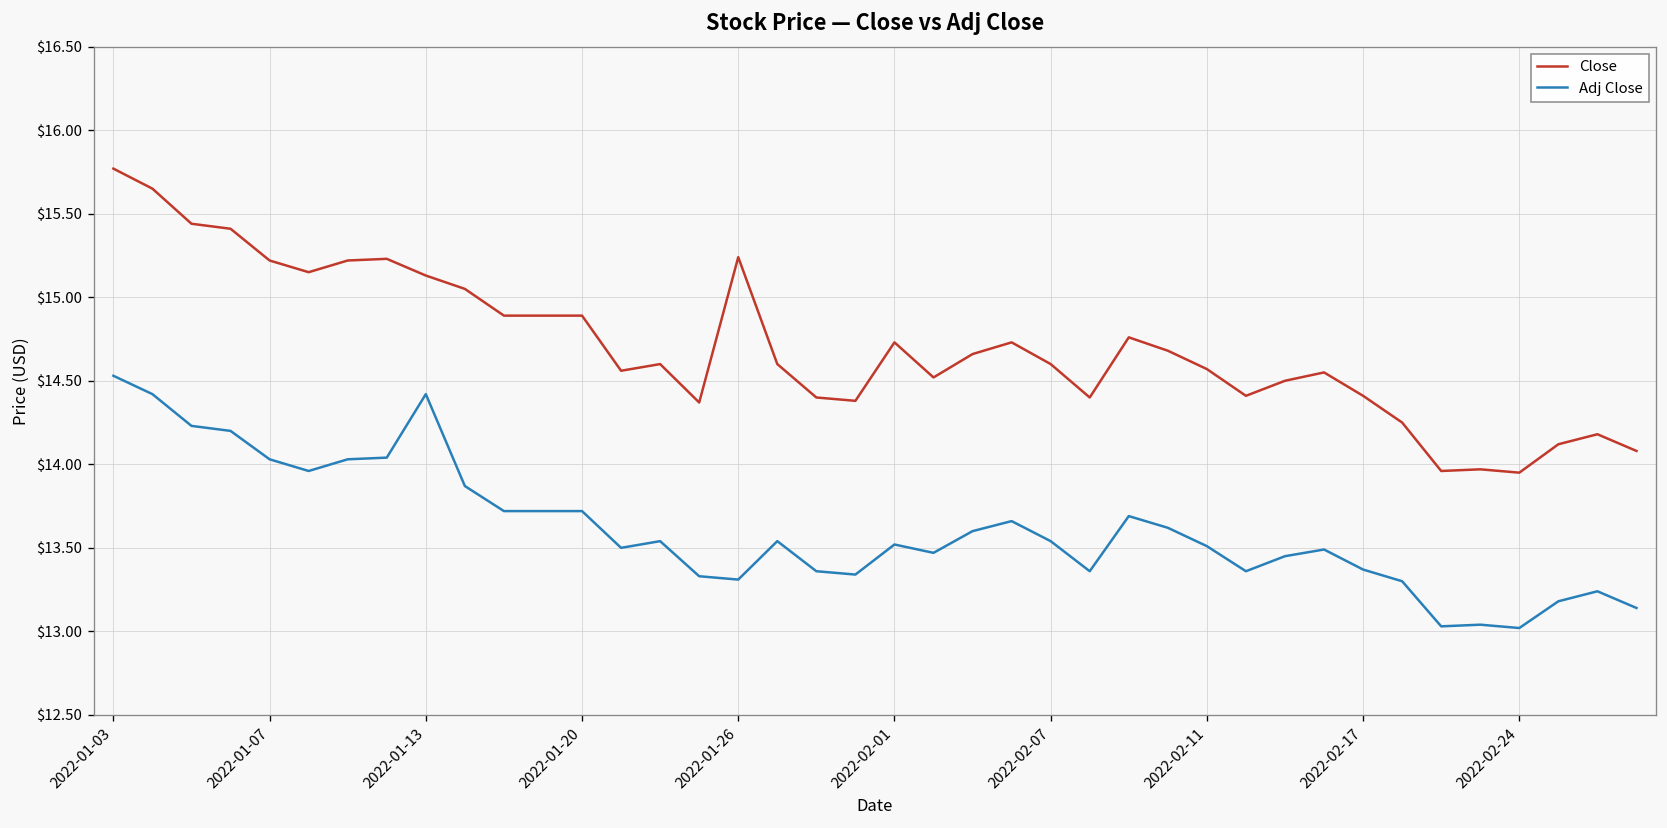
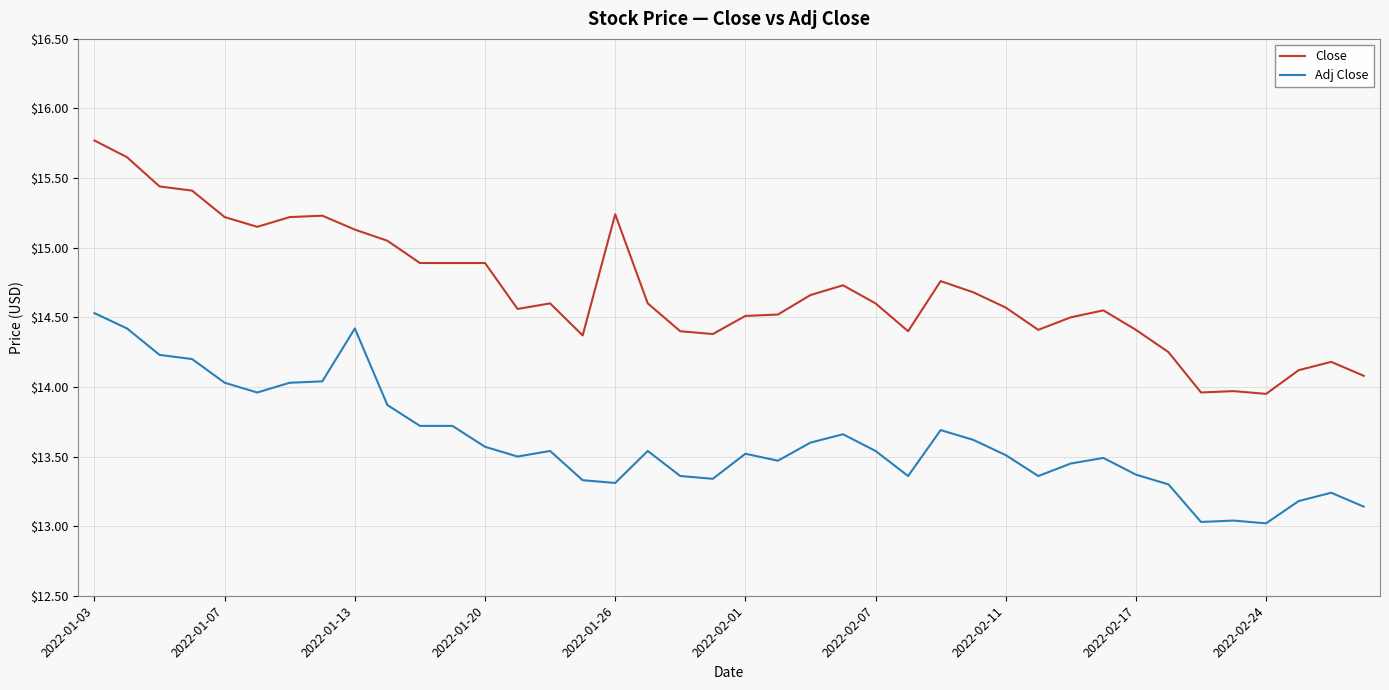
  {
    "Close": {
      "2022-01-03": "$15.77",
      "2022-01-07": "$15.22",
      "2022-01-13": "$15.13",
      "2022-01-20": "$14.89",
      "2022-01-26": "$15.24",
-     "2022-02-01": "$14.73",
+     "2022-02-01": "$14.51",
      "2022-02-07": "$14.60",
      "2022-02-11": "$14.57",
      "2022-02-17": "$14.41",
      "2022-02-24": "$13.95"
    },
    "Adj Close": {
      "2022-01-03": "$14.53",
      "2022-01-07": "$14.03",
      "2022-01-13": "$14.42",
-     "2022-01-20": "$13.72",
+     "2022-01-20": "$13.57",
      "2022-01-26": "$13.31",
      "2022-02-01": "$13.52",
      "2022-02-07": "$13.54",
      "2022-02-11": "$13.51",
      "2022-02-17": "$13.37",
      "2022-02-24": "$13.02"
    }
  }
